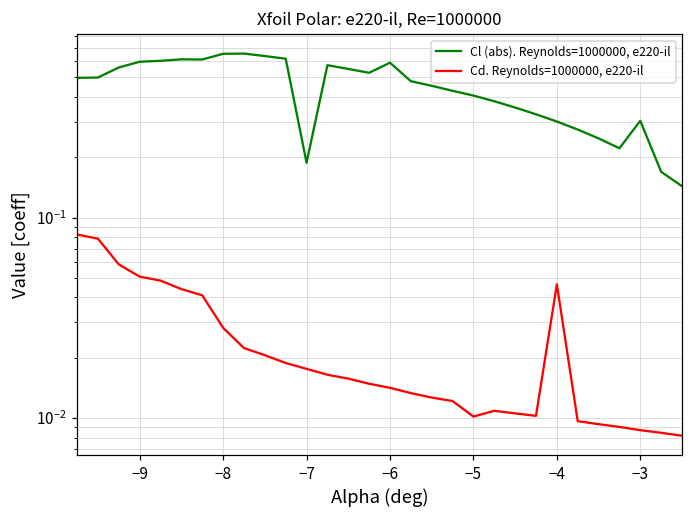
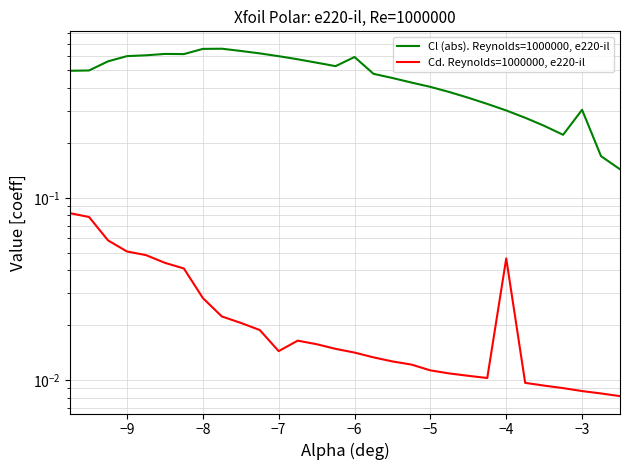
  {
    "Cl (abs). Reynolds=1000000, e220-il": {
      "−9": 0.60,
      "−8": 0.66,
-     "−7": 0.19,
+     "−7": 0.60,
      "−6": 0.59,
      "−5": 0.41,
      "−4": 0.30,
      "−3": 0.30
    },
    "Cd. Reynolds=1000000, e220-il": {
      "−9": 0.051,
      "−8": 0.028,
-     "−7": 0.018,
+     "−7": 0.014,
      "−6": 0.014,
-     "−5": 0.010,
+     "−5": 0.011,
      "−4": 0.046,
      "−3": 0.009
    }
  }
